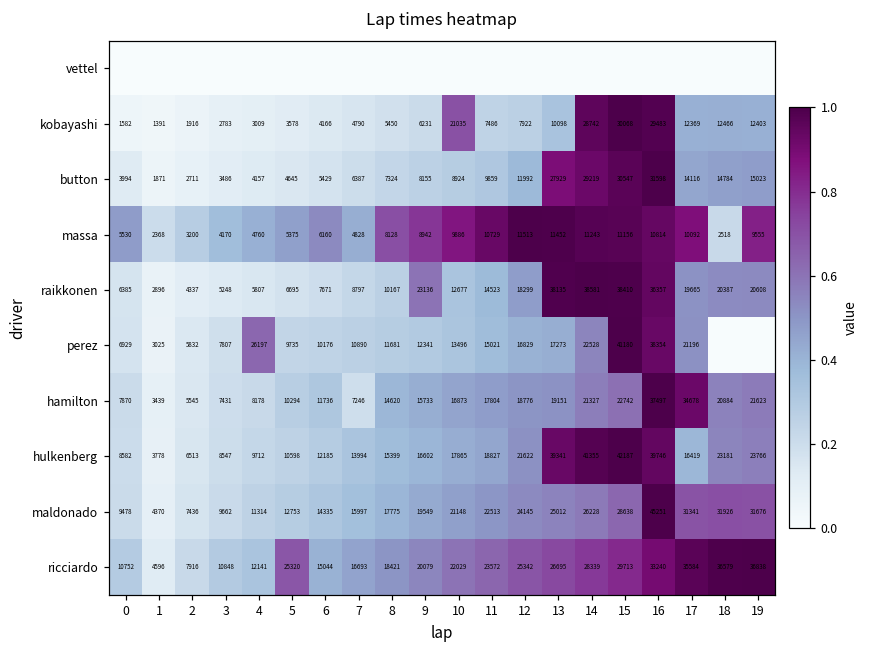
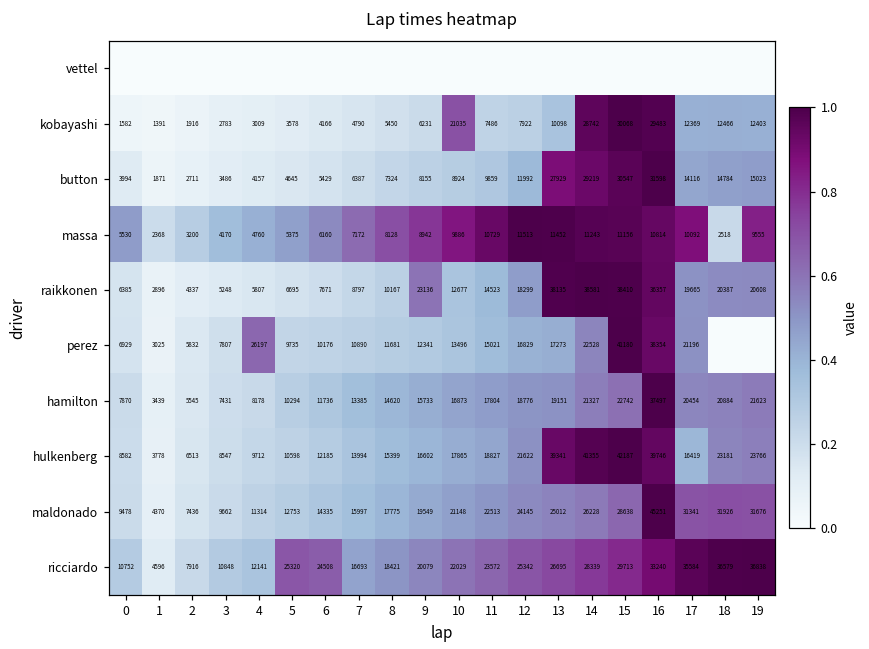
  {
    "kobayashi": {
      "0": 1582,
      "1": 1391,
      "2": 1916,
      "3": 2783,
      "4": 3009,
      "5": 3578,
      "6": 4166,
      "7": 4790,
      "8": 5450,
      "9": 6231,
      "10": 21035,
      "11": 7486,
      "12": 7922,
      "13": 10098,
      "14": 28742,
      "15": 30068,
      "16": 29483,
      "17": 12369,
      "18": 12466,
      "19": 12403
    },
    "button": {
      "0": 3994,
      "1": 1871,
      "2": 2711,
      "3": 3486,
      "4": 4157,
      "5": 4645,
      "6": 5429,
      "7": 6387,
      "8": 7324,
      "9": 8155,
      "10": 8924,
      "11": 9859,
      "12": 11992,
      "13": 27929,
      "14": 29219,
      "15": 30547,
      "16": 31598,
      "17": 14116,
      "18": 14784,
      "19": 15023
    },
    "massa": {
      "0": 5530,
      "1": 2368,
      "2": 3200,
      "3": 4170,
      "4": 4760,
      "5": 5375,
      "6": 6160,
-     "7": 4828,
+     "7": 7172,
      "8": 8128,
      "9": 8942,
      "10": 9886,
      "11": 10729,
      "12": 11513,
      "13": 11452,
      "14": 11243,
      "15": 11156,
      "16": 10814,
      "17": 10092,
      "18": 2518,
      "19": 9555
    },
    "raikkonen": {
      "0": 6385,
      "1": 2896,
      "2": 4337,
      "3": 5248,
      "4": 5807,
      "5": 6695,
      "6": 7671,
      "7": 8797,
      "8": 10167,
      "9": 23136,
      "10": 12677,
      "11": 14523,
      "12": 18299,
      "13": 38135,
      "14": 38581,
      "15": 38410,
      "16": 36357,
      "17": 19665,
      "18": 20387,
      "19": 20608
    },
    "perez": {
      "0": 6929,
      "1": 3025,
      "2": 5832,
      "3": 7807,
      "4": 26197,
      "5": 9735,
      "6": 10176,
      "7": 10890,
      "8": 11681,
      "9": 12341,
      "10": 13496,
      "11": 15021,
      "12": 16829,
      "13": 17273,
      "14": 22528,
      "15": 41180,
      "16": 38354,
      "17": 21196
    },
    "hamilton": {
      "0": 7870,
      "1": 3439,
      "2": 5545,
      "3": 7431,
      "4": 8178,
      "5": 10294,
      "6": 11736,
-     "7": 7246,
+     "7": 13385,
      "8": 14620,
      "9": 15733,
      "10": 16873,
      "11": 17804,
      "12": 18776,
      "13": 19151,
      "14": 21327,
      "15": 22742,
      "16": 37497,
-     "17": 34678,
+     "17": 20454,
      "18": 20884,
      "19": 21623
    },
    "hulkenberg": {
      "0": 8582,
      "1": 3778,
      "2": 6513,
      "3": 8547,
      "4": 9712,
      "5": 10598,
      "6": 12185,
      "7": 13994,
      "8": 15399,
      "9": 16602,
      "10": 17865,
      "11": 18827,
      "12": 21622,
      "13": 39341,
      "14": 41355,
      "15": 42187,
      "16": 39746,
      "17": 16419,
      "18": 23181,
      "19": 23766
    },
    "maldonado": {
      "0": 9478,
      "1": 4370,
      "2": 7436,
      "3": 9662,
      "4": 11314,
      "5": 12753,
      "6": 14335,
      "7": 15997,
      "8": 17775,
      "9": 19549,
      "10": 21148,
      "11": 22513,
      "12": 24145,
      "13": 25012,
      "14": 26228,
      "15": 28638,
      "16": 45251,
      "17": 31341,
      "18": 31926,
      "19": 31676
    },
    "ricciardo": {
      "0": 10752,
      "1": 4596,
      "2": 7916,
      "3": 10848,
      "4": 12141,
      "5": 25320,
-     "6": 15044,
+     "6": 24508,
      "7": 16693,
      "8": 18421,
      "9": 20079,
      "10": 22029,
      "11": 23572,
      "12": 25342,
      "13": 26695,
      "14": 28339,
      "15": 29713,
      "16": 33240,
      "17": 35584,
      "18": 36579,
      "19": 36838
    }
  }
